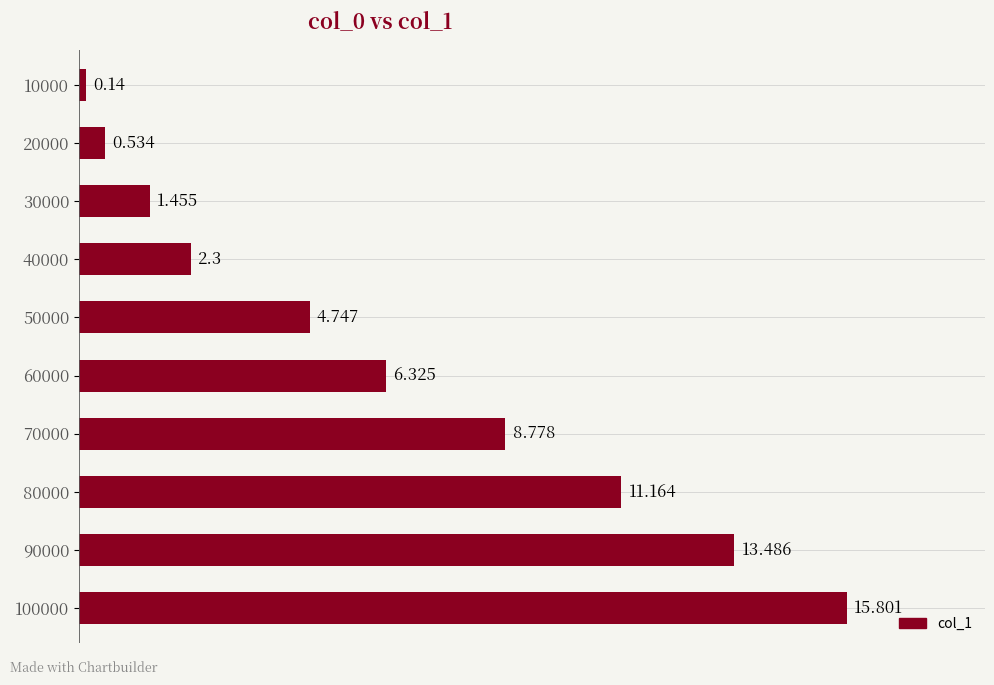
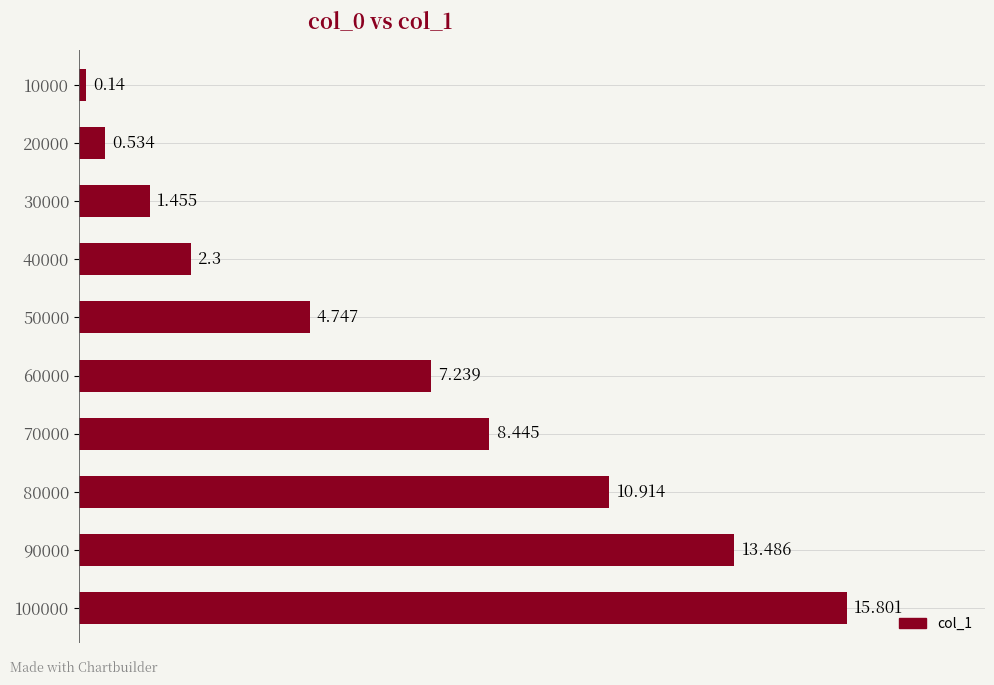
  {
    "10000": 0.14,
    "20000": 0.534,
    "30000": 1.455,
    "40000": 2.3,
    "50000": 4.747,
-   "60000": 6.325,
-   "70000": 8.778,
-   "80000": 11.164,
+   "60000": 7.239,
+   "70000": 8.445,
+   "80000": 10.914,
    "90000": 13.486,
    "100000": 15.801
  }
